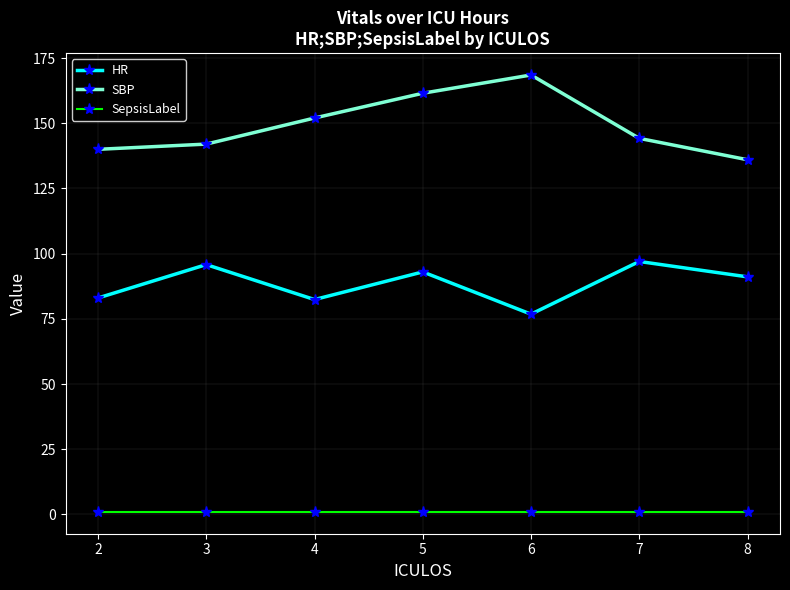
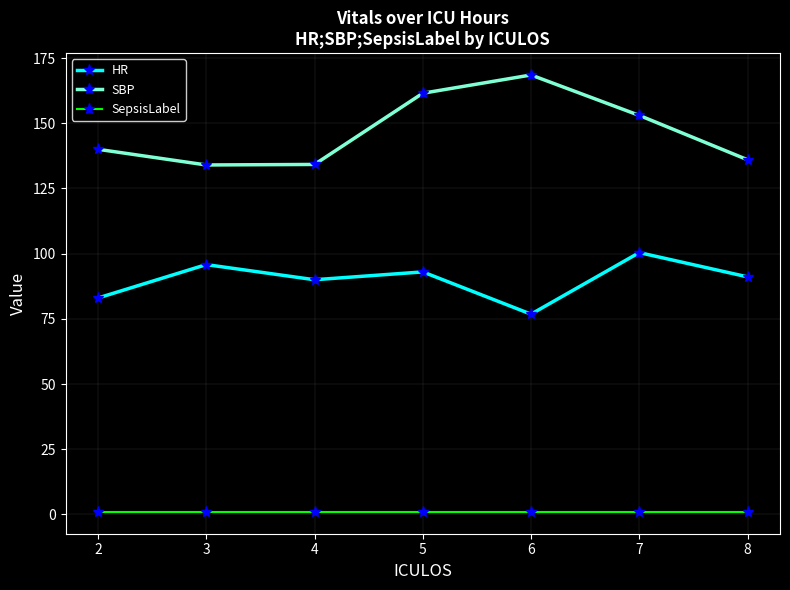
  {
    "HR": {
      "2": 83,
      "3": 96,
-     "4": 82,
+     "4": 90,
      "5": 93,
      "6": 77,
-     "7": 97,
+     "7": 100,
      "8": 91
    },
    "SBP": {
      "2": 140,
-     "3": 142,
-     "4": 152,
+     "3": 134,
+     "4": 134,
      "5": 162,
      "6": 169,
-     "7": 144,
+     "7": 153,
      "8": 136
    },
    "SepsisLabel": {
      "2": 1,
      "3": 1,
      "4": 1,
      "5": 1,
      "6": 1,
      "7": 1,
      "8": 1
    }
  }
